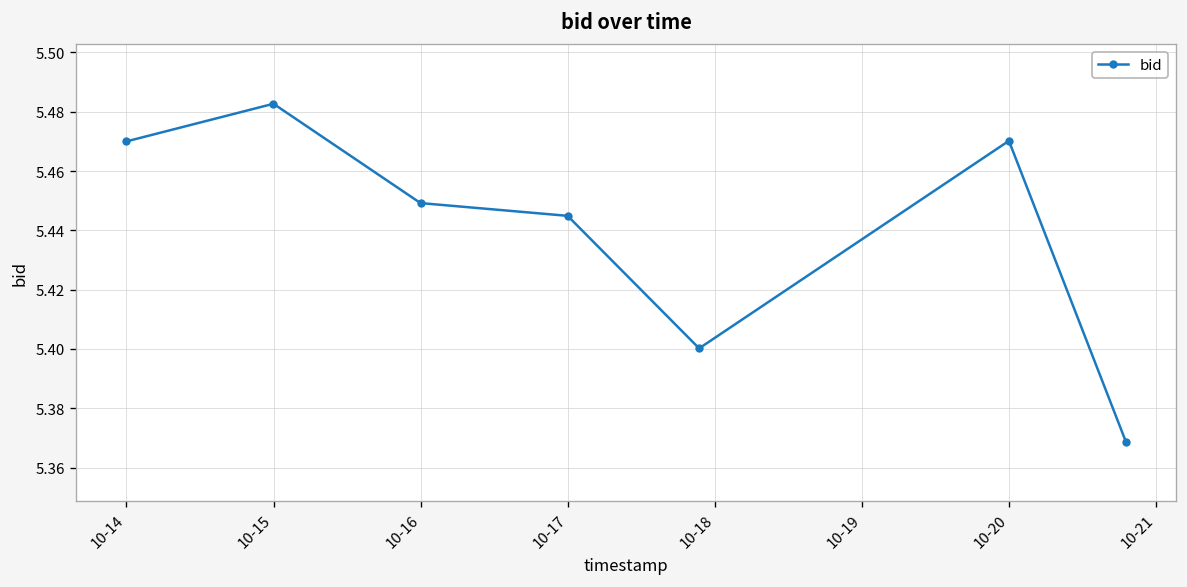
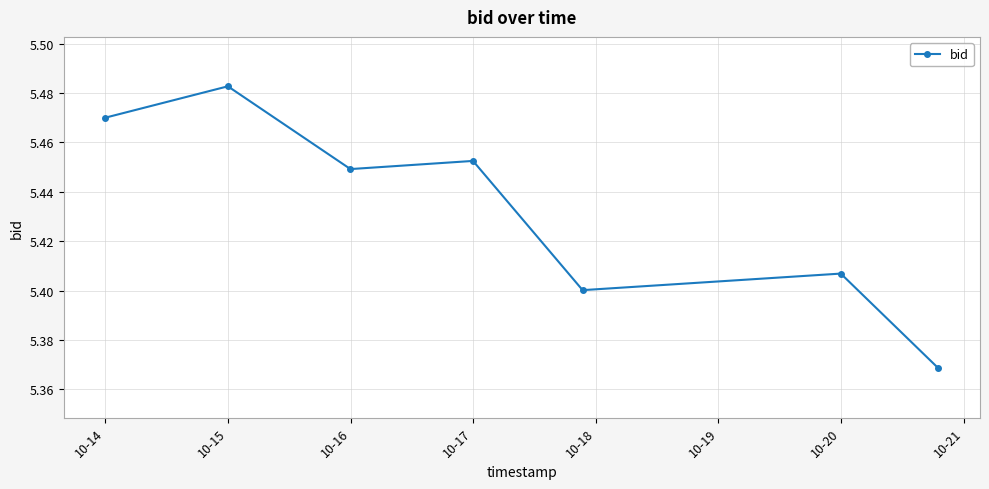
  {
    "10-14": 5.470,
    "10-15": 5.483,
    "10-16": 5.449,
-   "10-17": 5.445,
-   "10-20": 5.470
+   "10-17": 5.453,
+   "10-20": 5.407
  }
